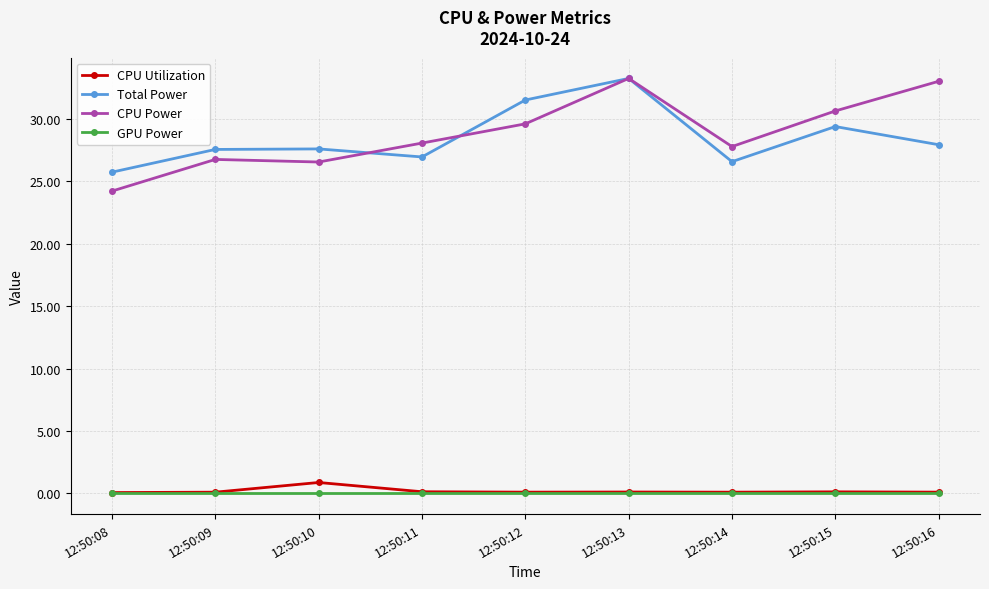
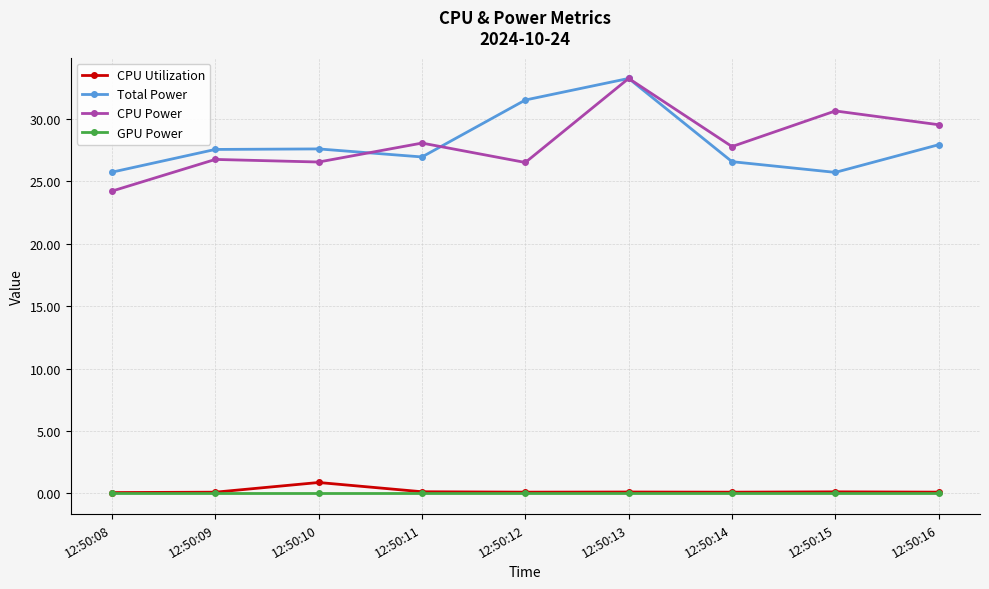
  {
    "CPU Utilization": {
      "12:50:10": 0.9
    },
    "Total Power": {
      "12:50:08": 25.7,
      "12:50:09": 27.6,
      "12:50:10": 27.6,
      "12:50:11": 27.0,
      "12:50:12": 31.5,
      "12:50:14": 26.6,
-     "12:50:15": 29.4,
+     "12:50:15": 25.7,
      "12:50:16": 27.9
    },
    "CPU Power": {
      "12:50:08": 24.2,
      "12:50:09": 26.8,
      "12:50:10": 26.5,
      "12:50:11": 28.1,
-     "12:50:12": 29.6,
+     "12:50:12": 26.5,
      "12:50:14": 27.8,
      "12:50:15": 30.6,
-     "12:50:16": 33.0
+     "12:50:16": 29.5
    },
    "GPU Power": {
      "12:50:10": 0.0
    }
  }
